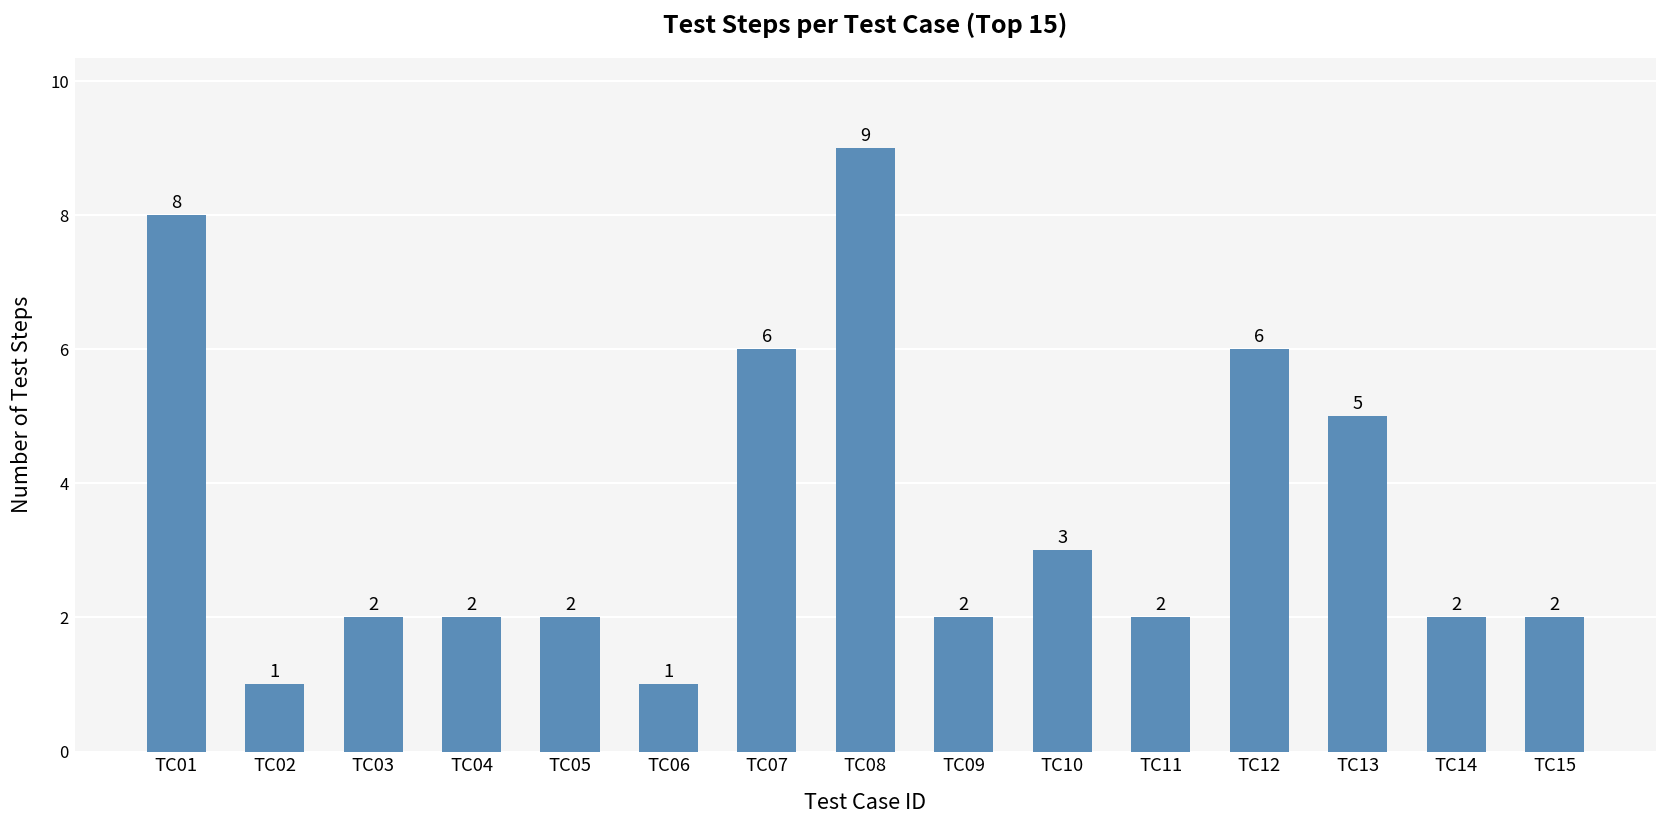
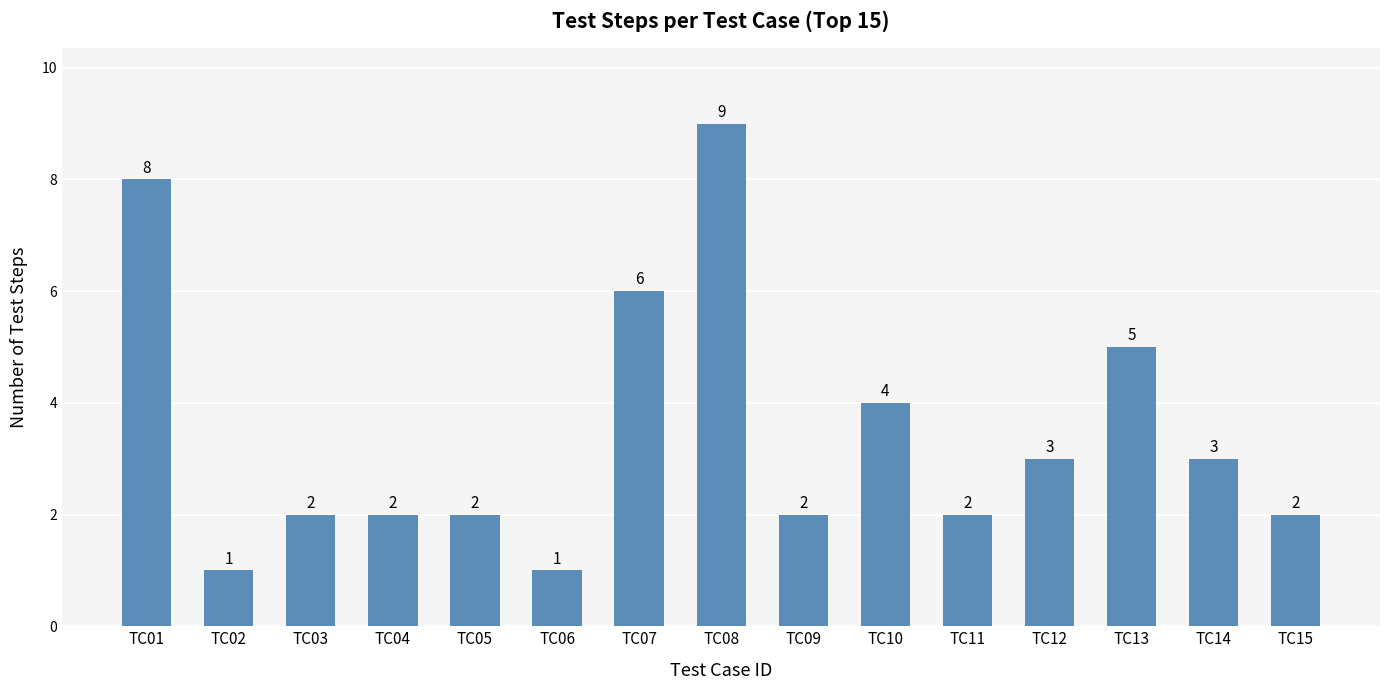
  {
    "TC01": 8,
    "TC02": 1,
    "TC03": 2,
    "TC04": 2,
    "TC05": 2,
    "TC06": 1,
    "TC07": 6,
    "TC08": 9,
    "TC09": 2,
-   "TC10": 3,
+   "TC10": 4,
    "TC11": 2,
-   "TC12": 6,
+   "TC12": 3,
    "TC13": 5,
-   "TC14": 2,
+   "TC14": 3,
    "TC15": 2
  }
